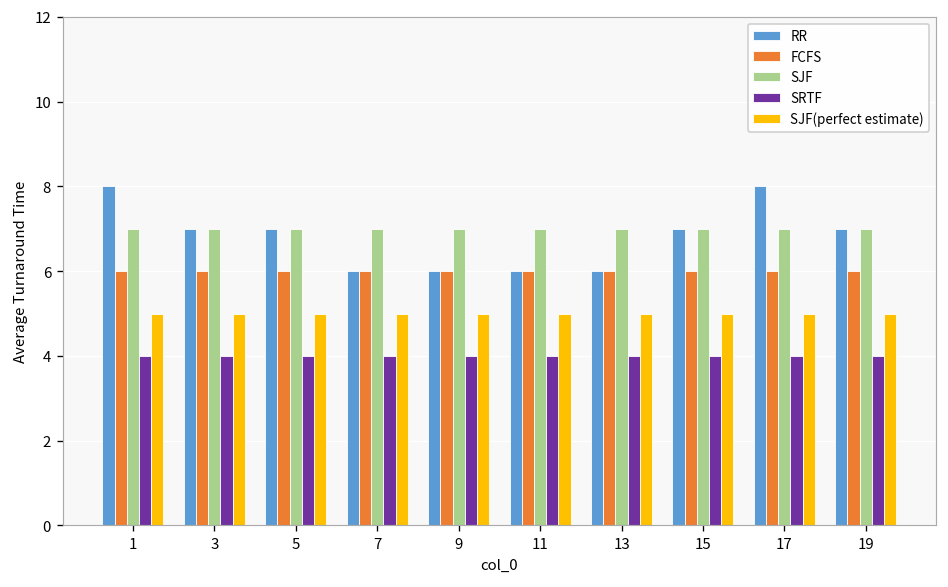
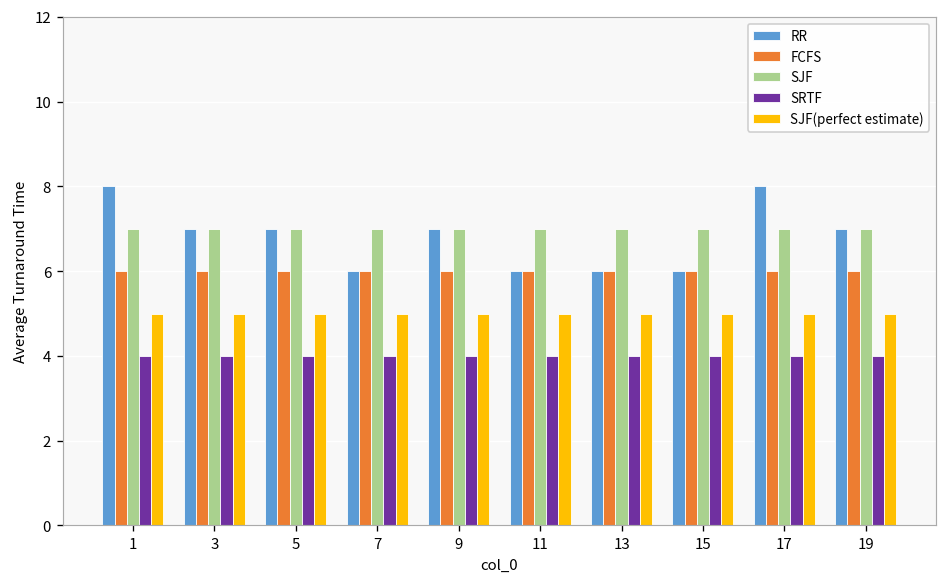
  {
    "RR": {
      "1": 8,
      "3": 7,
      "5": 7,
      "7": 6,
-     "9": 6,
+     "9": 7,
      "11": 6,
      "13": 6,
-     "15": 7,
+     "15": 6,
      "17": 8,
      "19": 7
    },
    "FCFS": {
      "1": 6,
      "3": 6,
      "5": 6,
      "7": 6,
      "9": 6,
      "11": 6,
      "13": 6,
      "15": 6,
      "17": 6,
      "19": 6
    },
    "SJF": {
      "1": 7,
      "3": 7,
      "5": 7,
      "7": 7,
      "9": 7,
      "11": 7,
      "13": 7,
      "15": 7,
      "17": 7,
      "19": 7
    },
    "SRTF": {
      "1": 4,
      "3": 4,
      "5": 4,
      "7": 4,
      "9": 4,
      "11": 4,
      "13": 4,
      "15": 4,
      "17": 4,
      "19": 4
    },
    "SJF(perfect estimate)": {
      "1": 5,
      "3": 5,
      "5": 5,
      "7": 5,
      "9": 5,
      "11": 5,
      "13": 5,
      "15": 5,
      "17": 5,
      "19": 5
    }
  }
